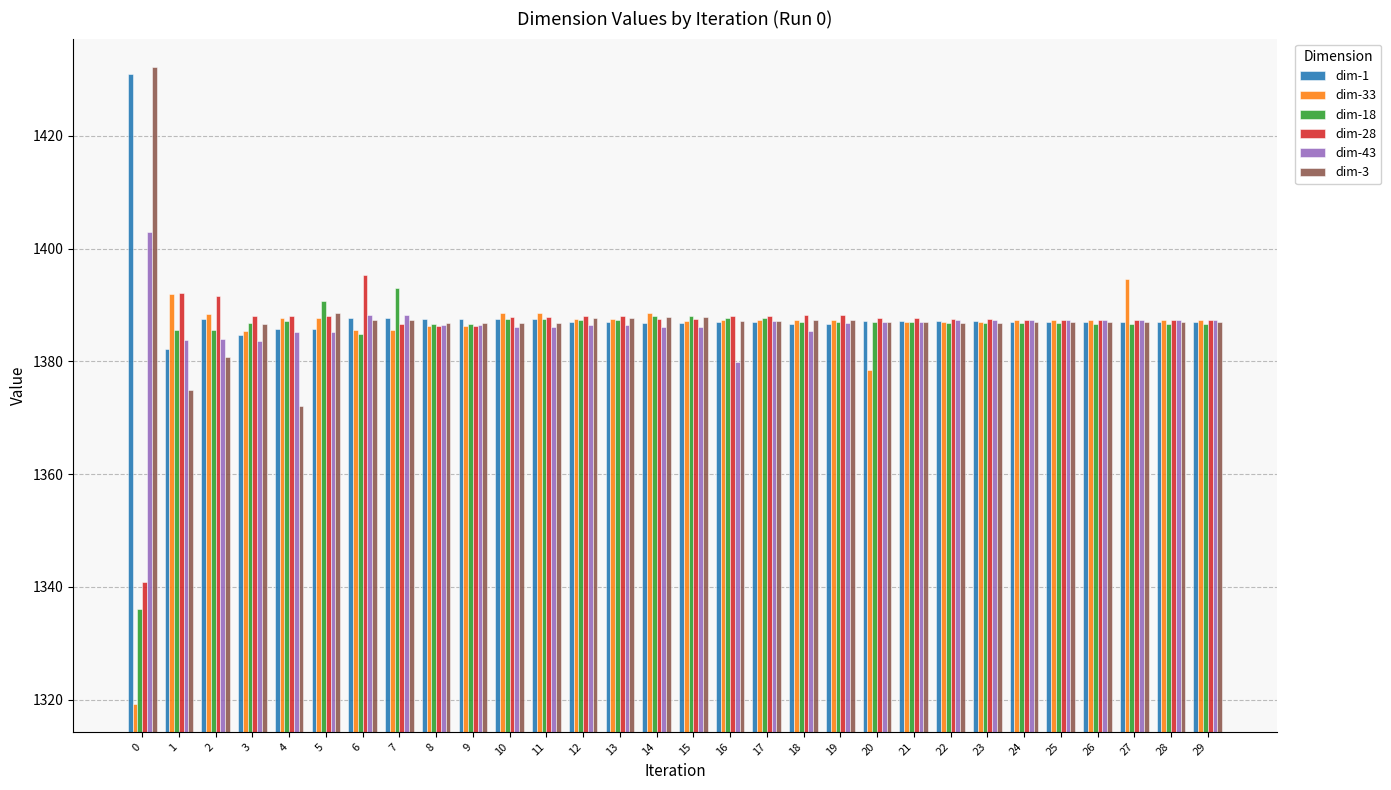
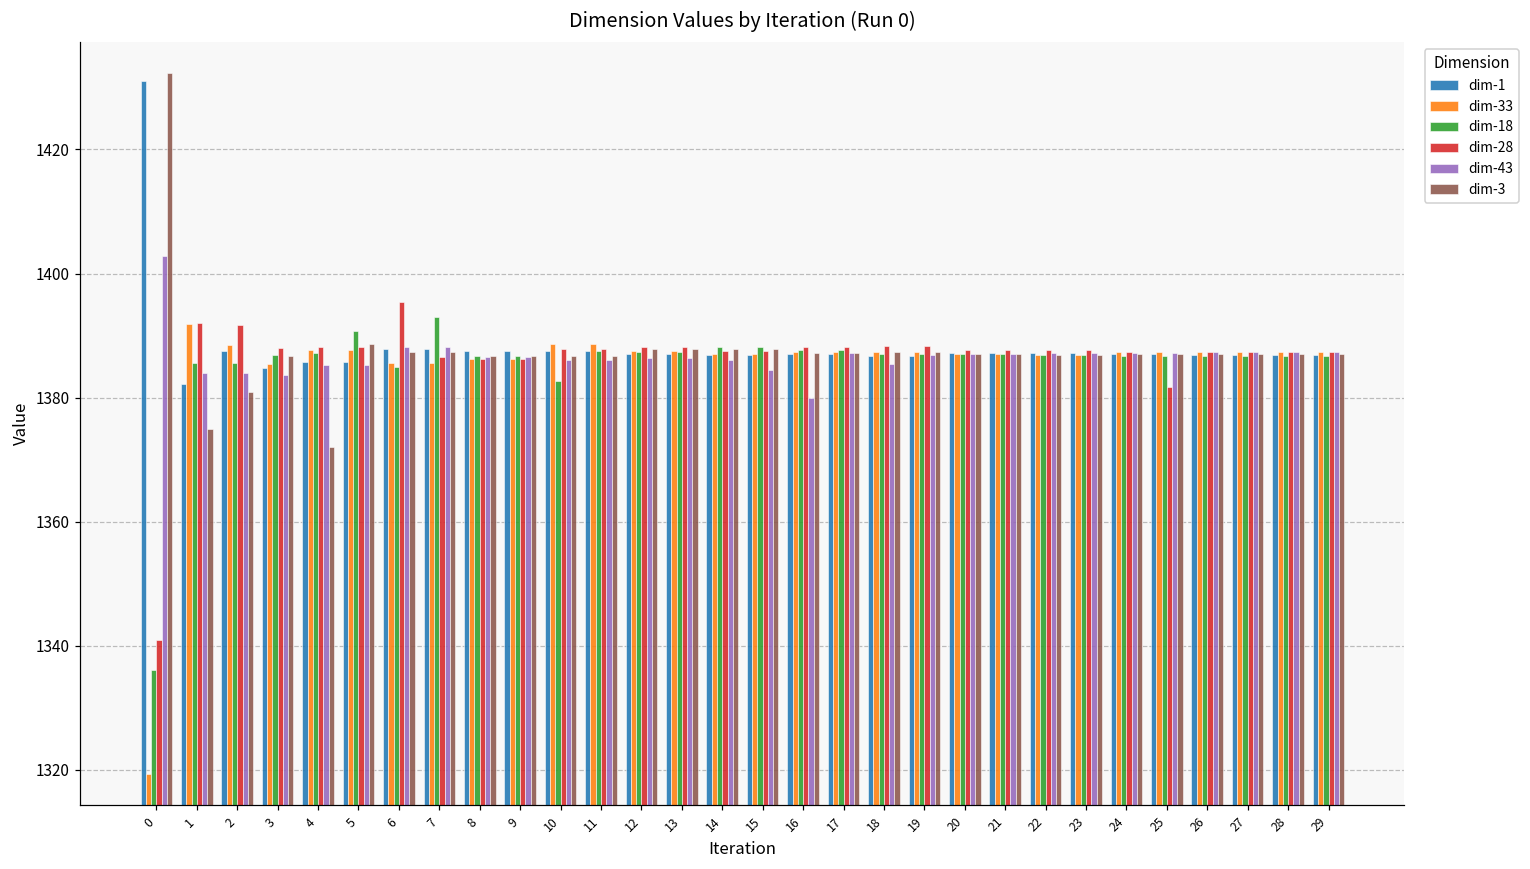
  {
    "dim-1": {
      "0": 1431,
      "1": 1382,
      "2": 1388,
      "3": 1385,
      "4": 1386,
      "5": 1386,
      "6": 1388,
      "7": 1388,
      "8": 1387,
      "9": 1387,
      "10": 1388,
      "11": 1388,
      "12": 1387,
      "13": 1387,
      "14": 1387,
      "15": 1387,
      "16": 1387,
      "17": 1387,
      "18": 1387,
      "19": 1387,
      "20": 1387,
      "21": 1387,
      "22": 1387,
      "23": 1387,
      "24": 1387,
      "25": 1387,
      "26": 1387,
      "27": 1387,
      "28": 1387,
      "29": 1387
    },
    "dim-33": {
      "0": 1319,
      "1": 1392,
      "2": 1388,
      "3": 1385,
      "4": 1388,
      "5": 1388,
      "6": 1386,
      "7": 1386,
      "8": 1386,
      "9": 1386,
      "10": 1389,
      "11": 1389,
      "12": 1387,
      "13": 1387,
-     "14": 1389,
+     "14": 1387,
      "15": 1387,
      "16": 1387,
      "17": 1387,
      "18": 1387,
      "19": 1387,
-     "20": 1379,
+     "20": 1387,
      "21": 1387,
      "22": 1387,
      "23": 1387,
      "24": 1387,
      "25": 1387,
      "26": 1387,
-     "27": 1395,
+     "27": 1387,
      "28": 1387,
      "29": 1387
    },
    "dim-18": {
      "0": 1336,
      "1": 1386,
      "2": 1386,
      "3": 1387,
      "4": 1387,
      "5": 1391,
      "6": 1385,
      "7": 1393,
      "8": 1387,
      "9": 1387,
-     "10": 1388,
+     "10": 1383,
      "11": 1388,
      "12": 1387,
      "13": 1387,
      "14": 1388,
      "15": 1388,
      "16": 1388,
      "17": 1388,
      "18": 1387,
      "19": 1387,
      "20": 1387,
      "21": 1387,
      "22": 1387,
      "23": 1387,
      "24": 1387,
      "25": 1387,
      "26": 1387,
      "27": 1387,
      "28": 1387,
      "29": 1387
    },
    "dim-28": {
      "0": 1341,
      "1": 1392,
      "2": 1392,
      "3": 1388,
      "4": 1388,
      "5": 1388,
      "6": 1395,
      "7": 1387,
      "8": 1386,
      "9": 1386,
      "10": 1388,
      "11": 1388,
      "12": 1388,
      "13": 1388,
      "14": 1388,
      "15": 1388,
      "16": 1388,
      "17": 1388,
      "18": 1388,
      "19": 1388,
      "20": 1388,
      "21": 1388,
      "22": 1388,
      "23": 1388,
      "24": 1387,
-     "25": 1387,
+     "25": 1382,
      "26": 1387,
      "27": 1387,
      "28": 1387,
      "29": 1387
    },
    "dim-43": {
      "0": 1403,
      "1": 1384,
      "2": 1384,
      "3": 1384,
      "4": 1385,
      "5": 1385,
      "6": 1388,
      "7": 1388,
      "8": 1386,
      "9": 1386,
      "10": 1386,
      "11": 1386,
      "12": 1386,
      "13": 1386,
      "14": 1386,
-     "15": 1386,
+     "15": 1384,
      "16": 1380,
      "17": 1387,
      "18": 1385,
      "19": 1387,
      "20": 1387,
      "21": 1387,
      "22": 1387,
      "23": 1387,
      "24": 1387,
      "25": 1387,
      "26": 1387,
      "27": 1387,
      "28": 1387,
      "29": 1387
    },
    "dim-3": {
      "0": 1432,
      "1": 1375,
      "2": 1381,
      "3": 1387,
      "4": 1372,
      "5": 1389,
      "6": 1387,
      "7": 1387,
      "8": 1387,
      "9": 1387,
      "10": 1387,
      "11": 1387,
      "12": 1388,
      "13": 1388,
      "14": 1388,
      "15": 1388,
      "16": 1387,
      "17": 1387,
      "18": 1387,
      "19": 1387,
      "20": 1387,
      "21": 1387,
      "22": 1387,
      "23": 1387,
      "24": 1387,
      "25": 1387,
      "26": 1387,
      "27": 1387,
      "28": 1387,
      "29": 1387
    }
  }
